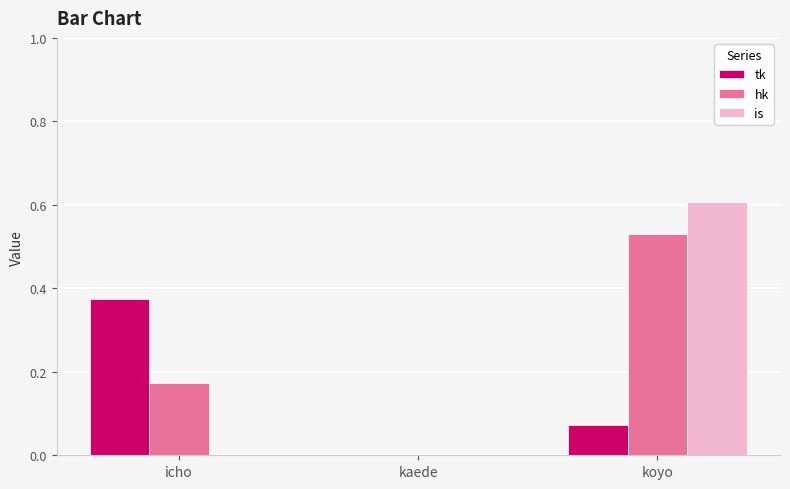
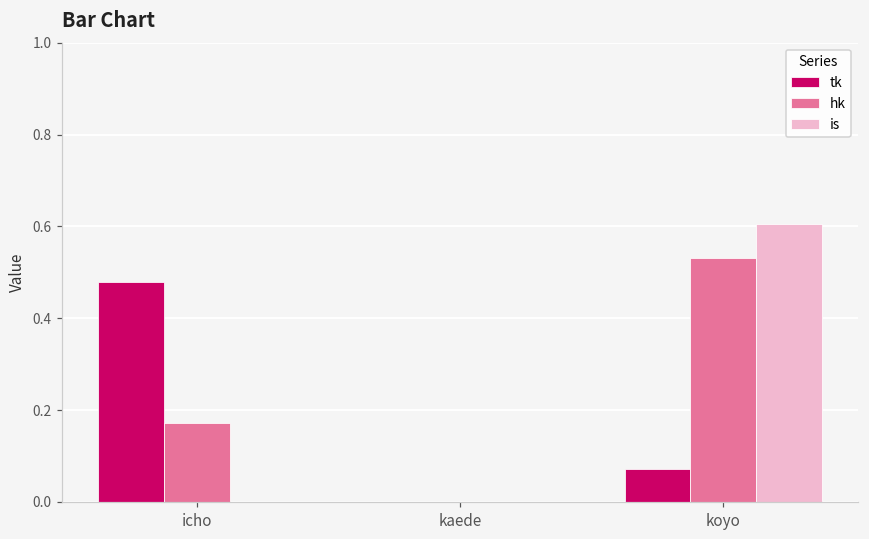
  {
    "tk": {
-     "icho": 0.37,
+     "icho": 0.48,
      "kaede": 0.00,
      "koyo": 0.07
    },
    "hk": {
      "icho": 0.17,
      "kaede": 0.00,
      "koyo": 0.53
    },
    "is": {
      "icho": 0.00,
      "kaede": 0.00,
      "koyo": 0.61
    }
  }
